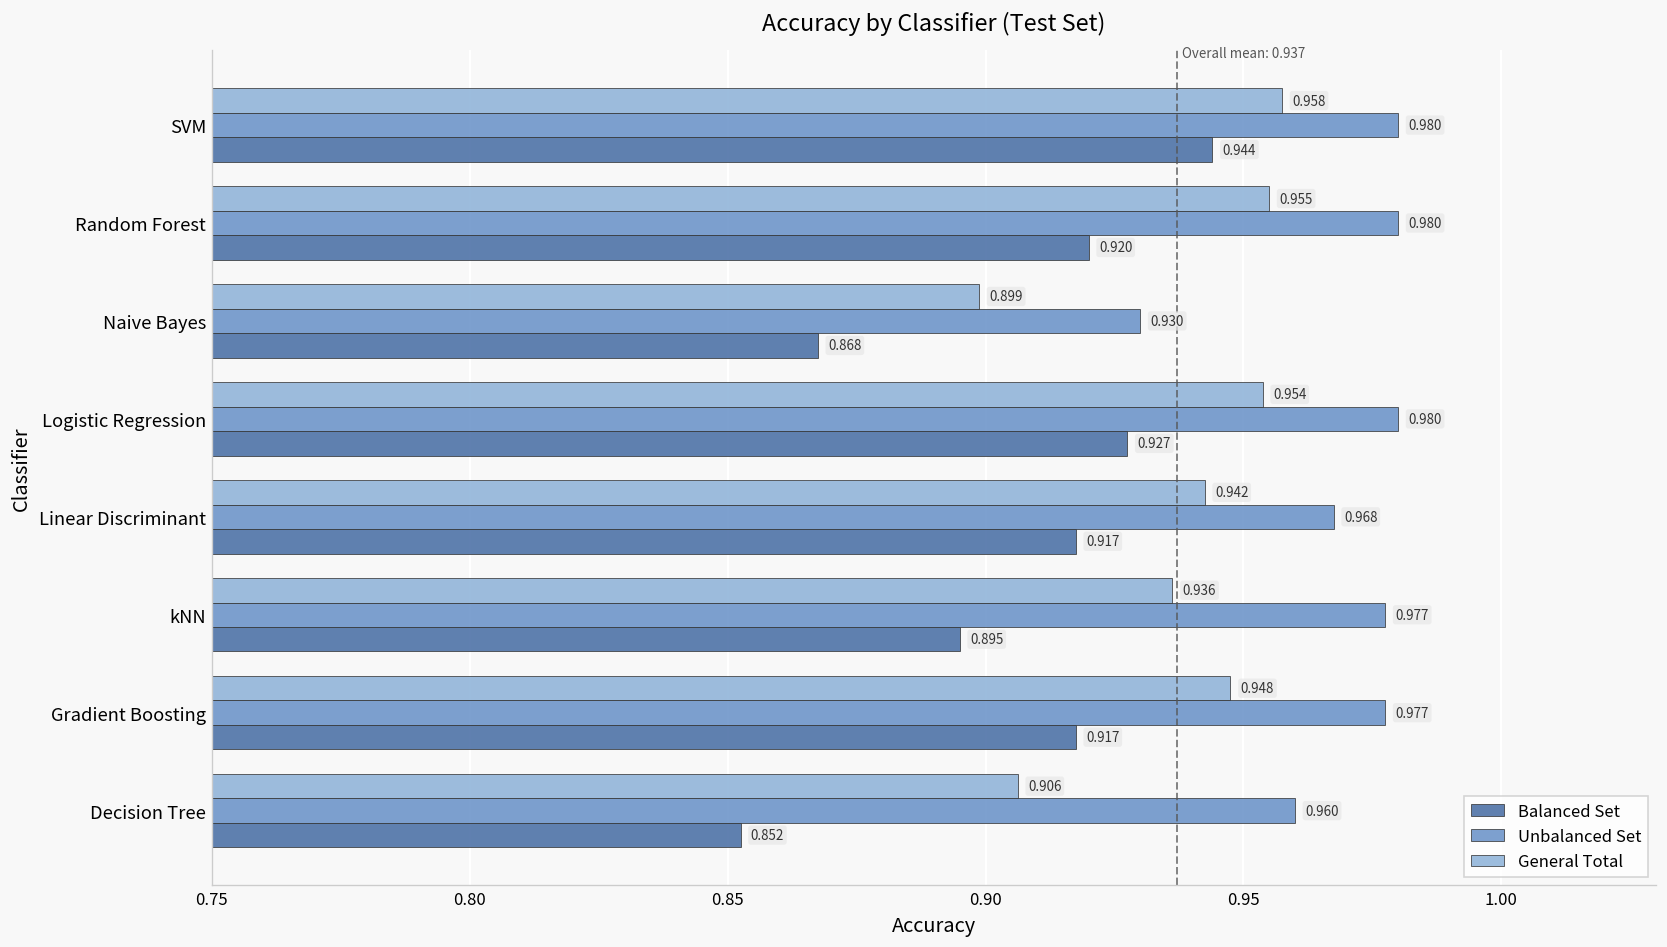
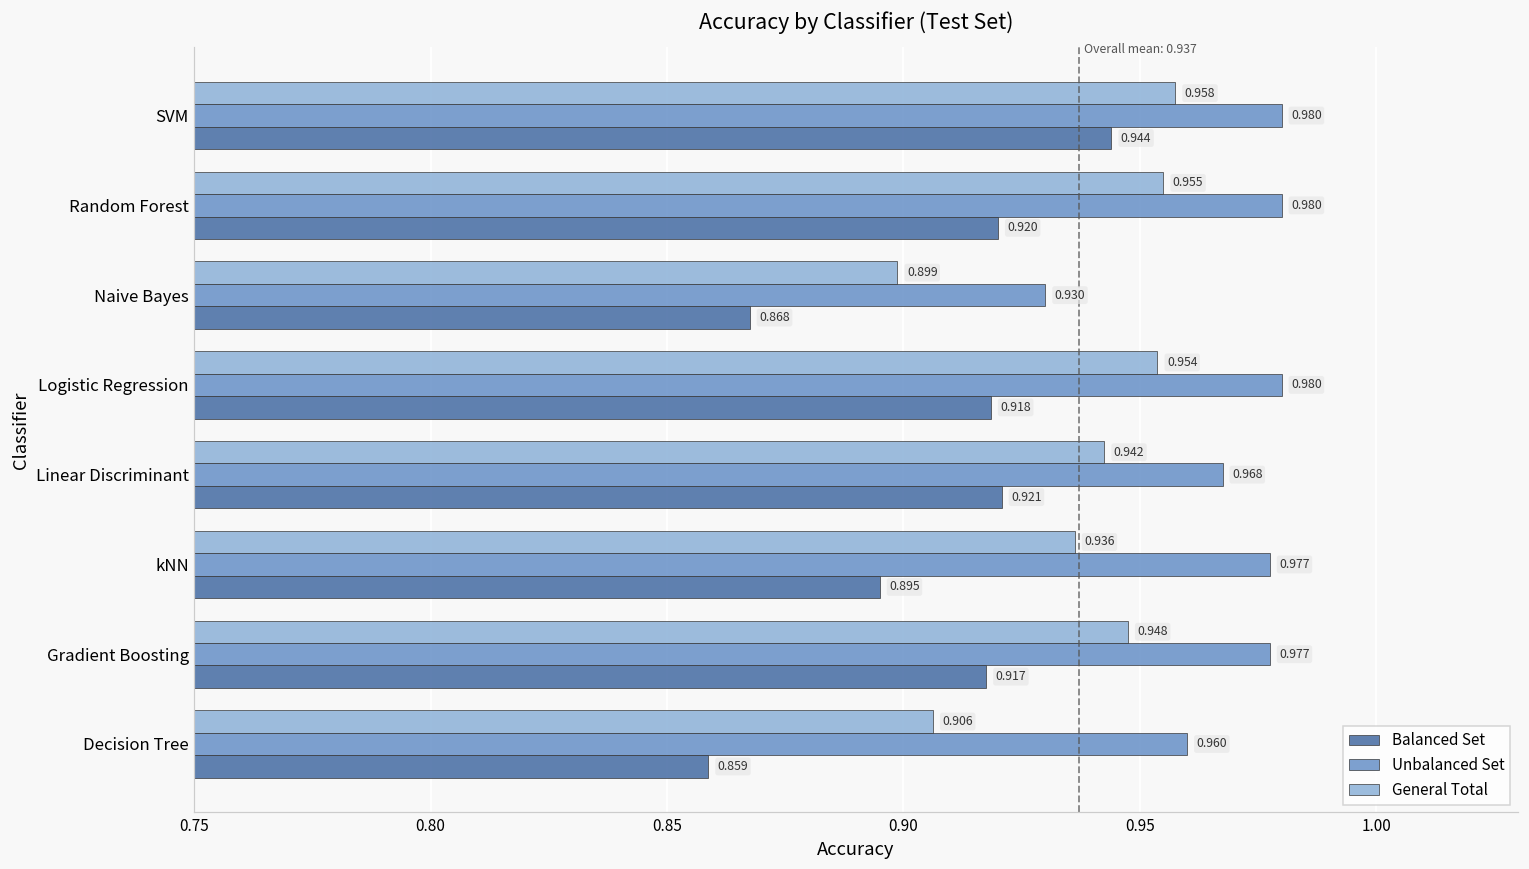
  {
    "Balanced Set": {
-     "Logistic Regression": 0.927,
-     "Linear Discriminant": 0.917,
-     "Decision Tree": 0.852
+     "Logistic Regression": 0.918,
+     "Linear Discriminant": 0.921,
+     "Decision Tree": 0.859
    }
  }
